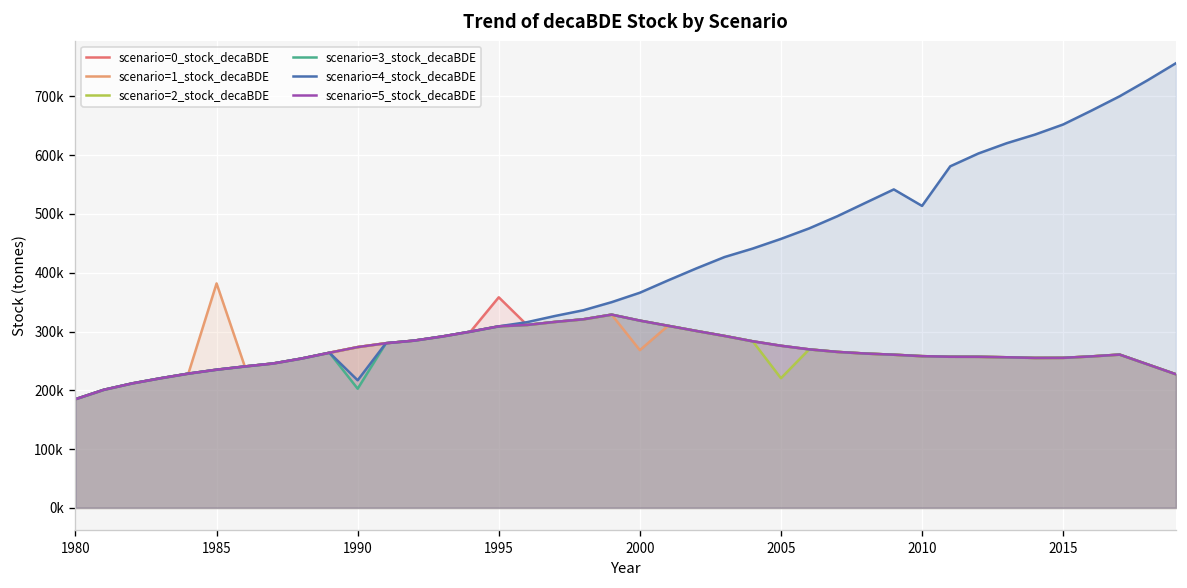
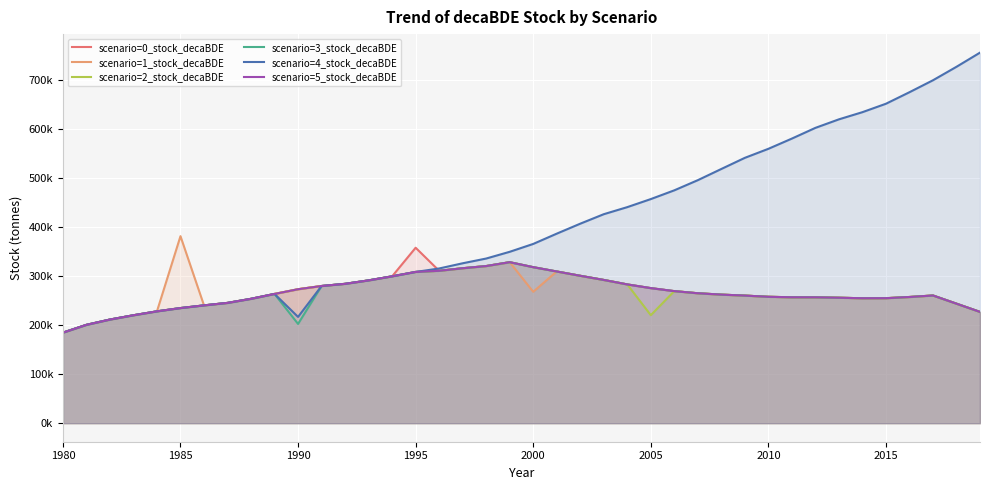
  {
    "scenario=2_stock_decaBDE": {
      "2005": 220000
    },
    "scenario=3_stock_decaBDE": {
      "1990": 200000
    },
    "scenario=4_stock_decaBDE": {
      "1990": 220000,
      "2000": 370000,
      "2005": 460000,
-     "2010": 510000,
+     "2010": 560000,
      "2015": 650000
    }
  }
